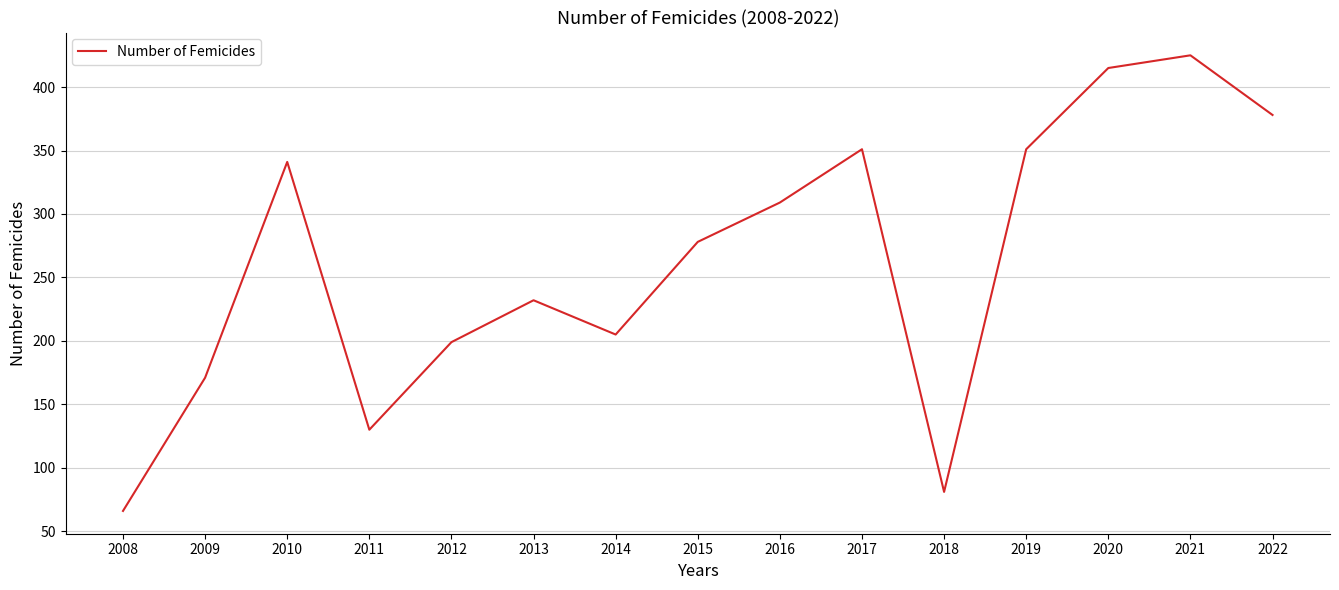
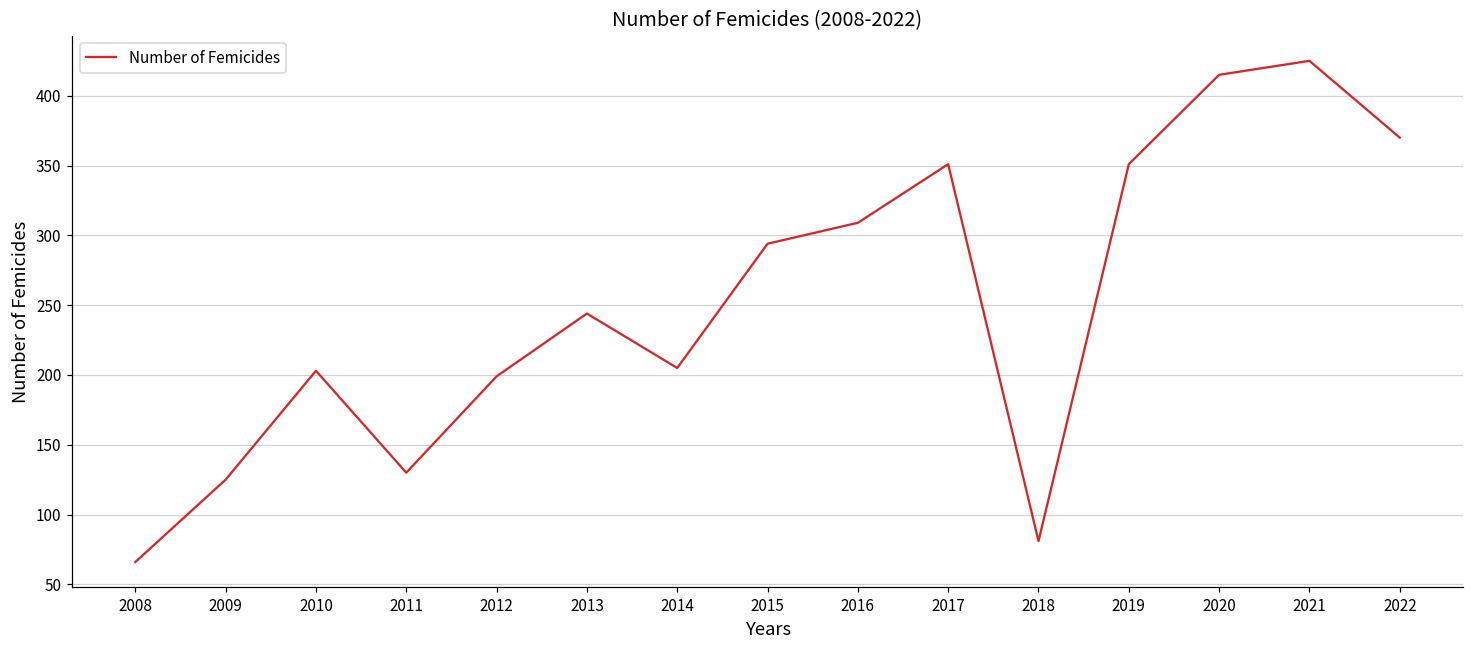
  {
    "2008": 66,
-   "2009": 171,
-   "2010": 341,
+   "2009": 125,
+   "2010": 203,
    "2011": 130,
    "2012": 199,
-   "2013": 232,
+   "2013": 244,
    "2014": 205,
-   "2015": 278,
+   "2015": 294,
    "2016": 309,
    "2017": 351,
    "2018": 81,
    "2019": 351,
    "2020": 415,
    "2021": 425,
-   "2022": 378
+   "2022": 370
  }
